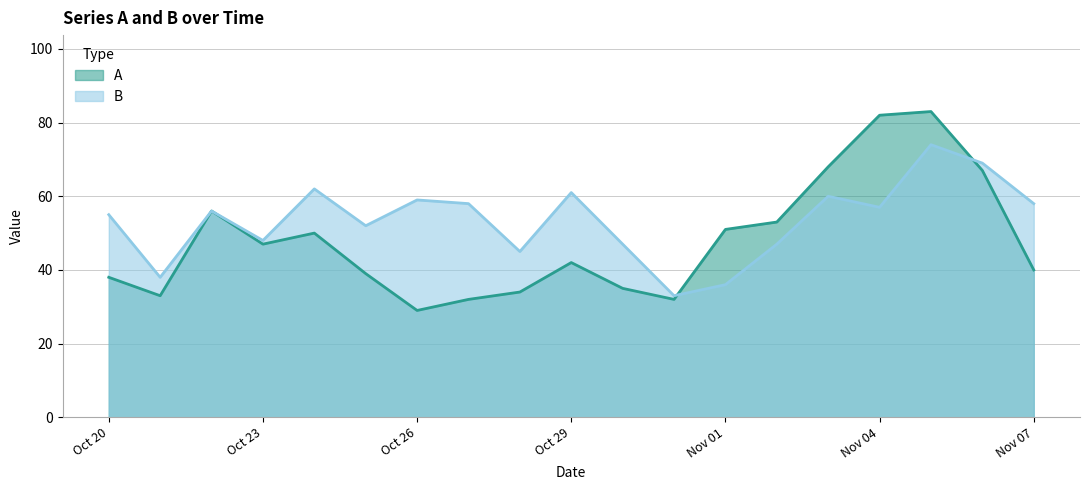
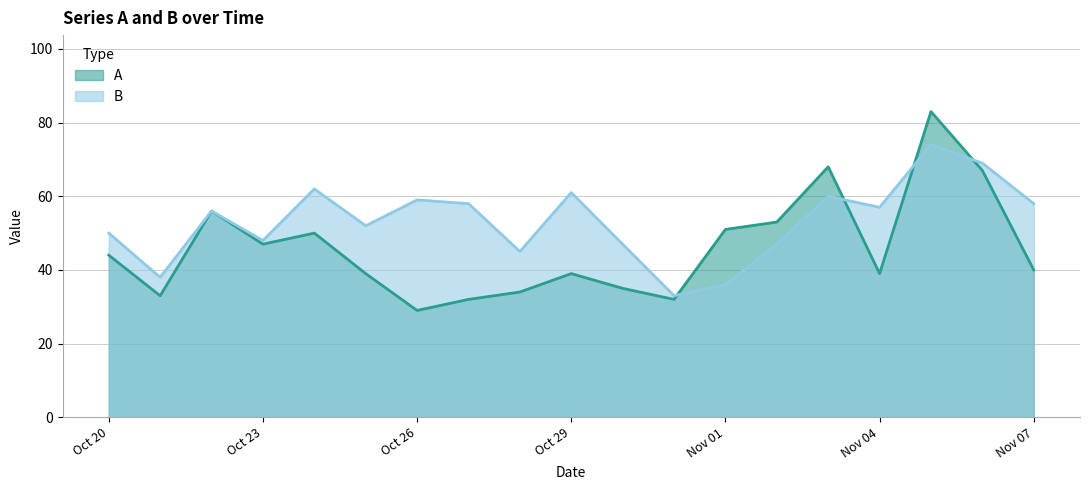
  {
    "A": {
-     "Oct 20": 38,
+     "Oct 20": 44,
      "Oct 23": 47,
      "Oct 26": 29,
-     "Oct 29": 42,
+     "Oct 29": 39,
      "Nov 01": 51,
-     "Nov 04": 82,
+     "Nov 04": 39,
      "Nov 07": 40
    },
    "B": {
-     "Oct 20": 55,
+     "Oct 20": 50,
      "Oct 23": 48,
      "Oct 26": 59,
      "Oct 29": 61,
      "Nov 01": 36,
      "Nov 04": 57,
      "Nov 07": 58
    }
  }
